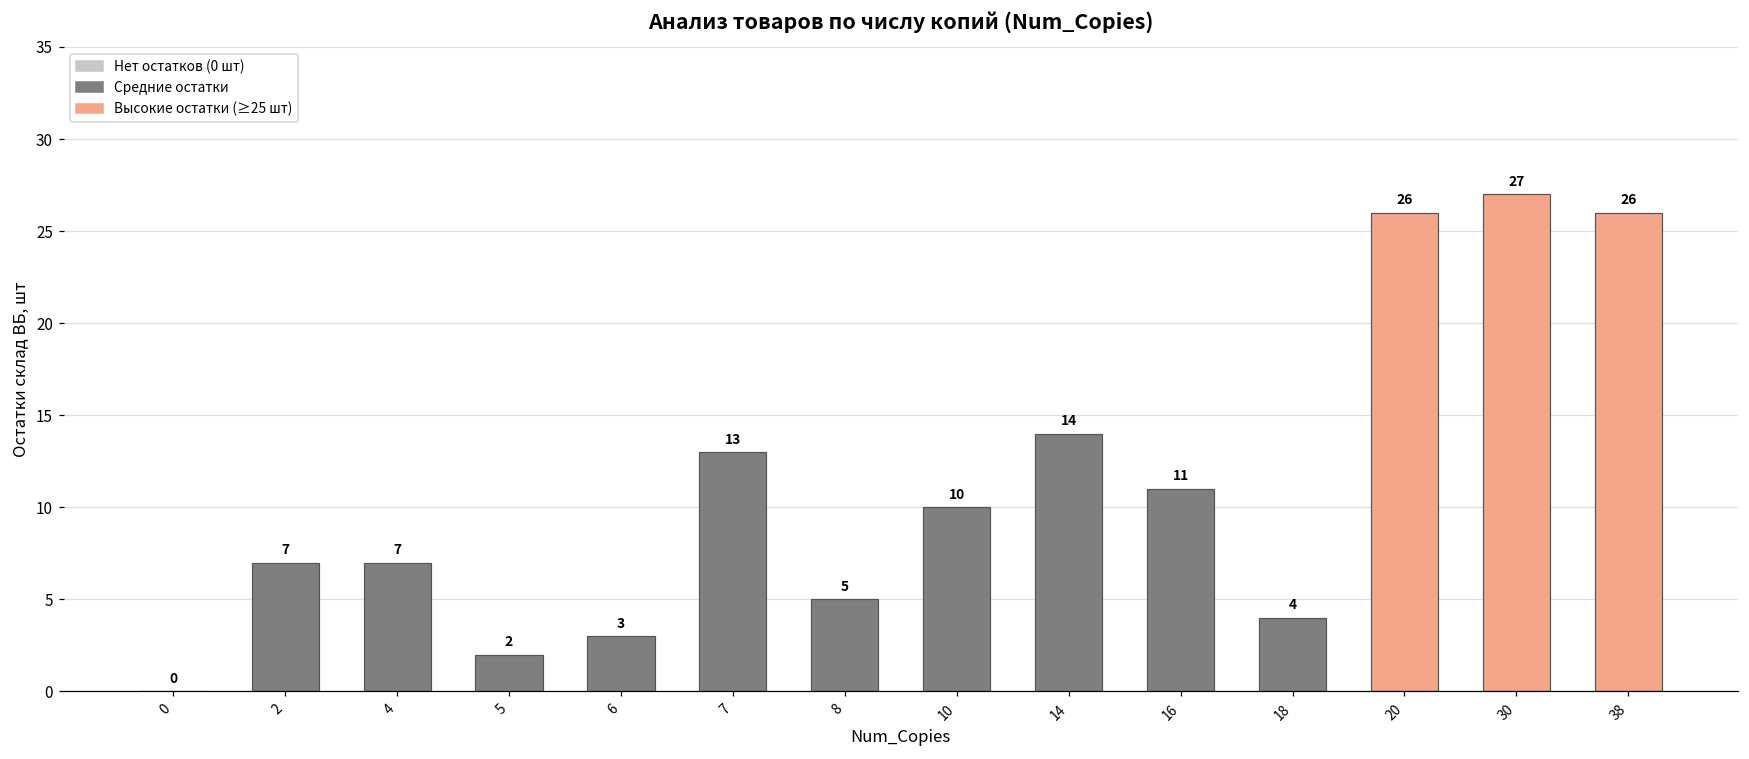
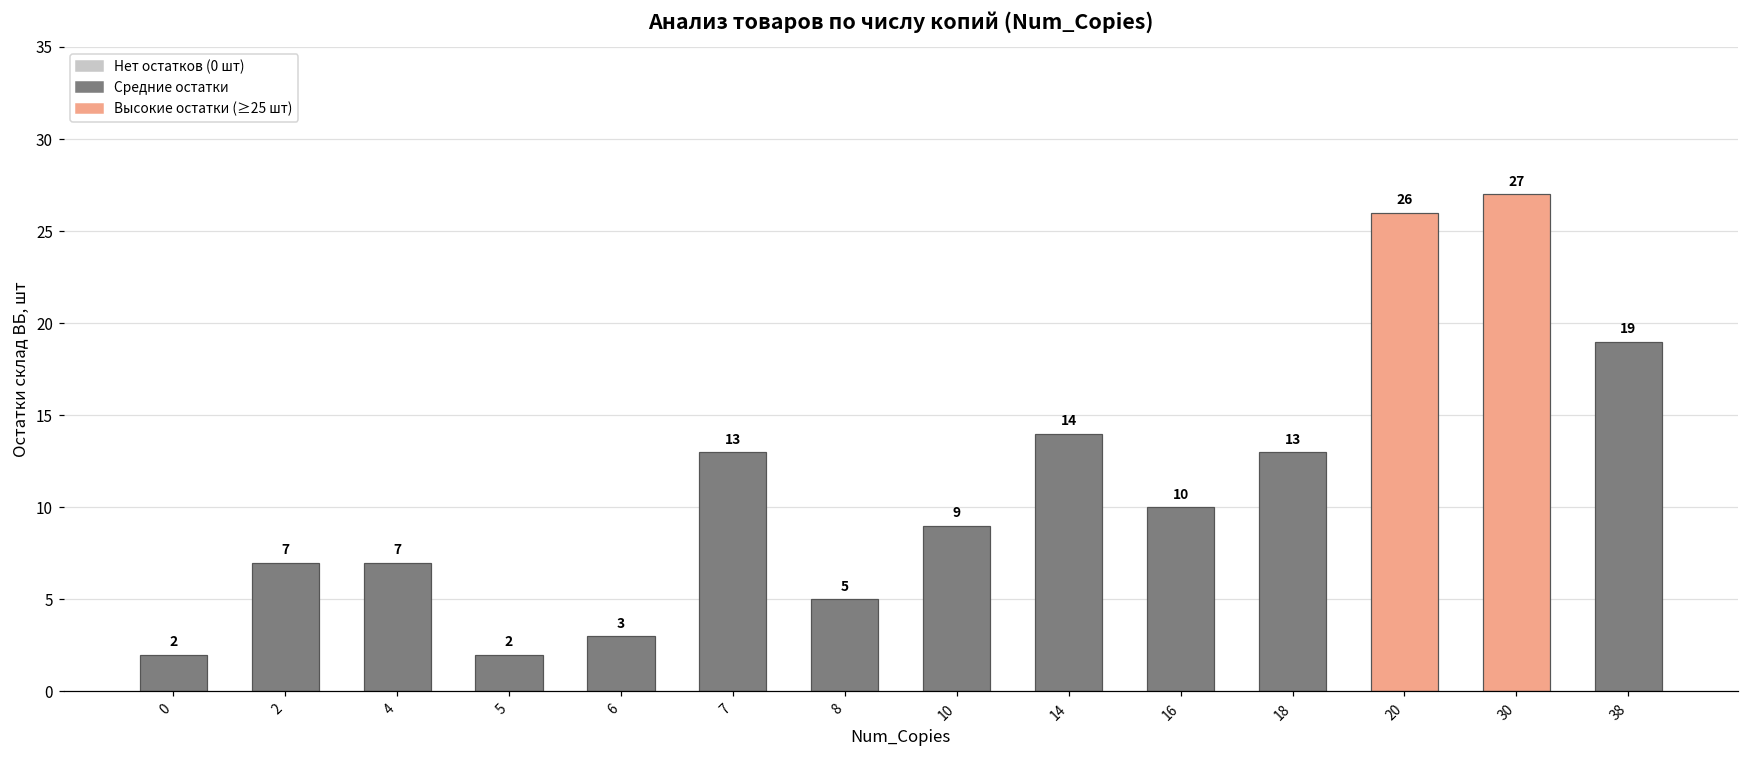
  {
-   "0": 0,
+   "0": 2,
    "2": 7,
    "4": 7,
    "5": 2,
    "6": 3,
    "7": 13,
    "8": 5,
-   "10": 10,
+   "10": 9,
    "14": 14,
-   "16": 11,
-   "18": 4,
+   "16": 10,
+   "18": 13,
    "20": 26,
    "30": 27,
-   "38": 26
+   "38": 19
  }
